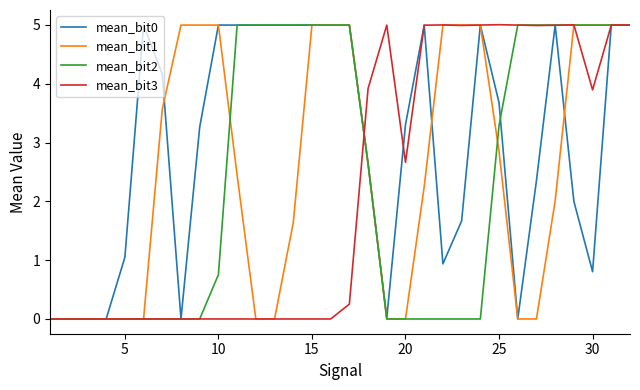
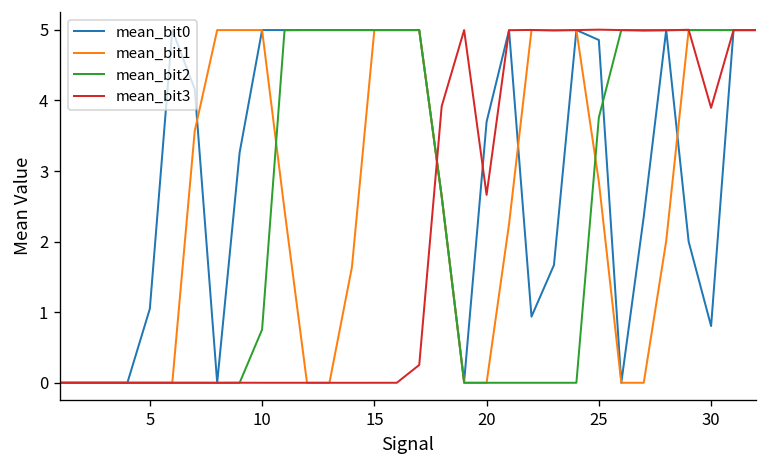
  {
    "mean_bit0": {
      "5": 1.0,
-     "20": 3.3,
-     "25": 3.7,
+     "20": 3.7,
+     "25": 4.9,
      "30": 0.8
    },
    "mean_bit1": {
      "25": 2.8
    },
    "mean_bit2": {
      "10": 0.8,
-     "25": 3.3
+     "25": 3.8
    },
    "mean_bit3": {
      "10": 0.0,
      "15": 0.0,
      "20": 2.7,
      "25": 5.0,
      "30": 3.9
    }
  }
